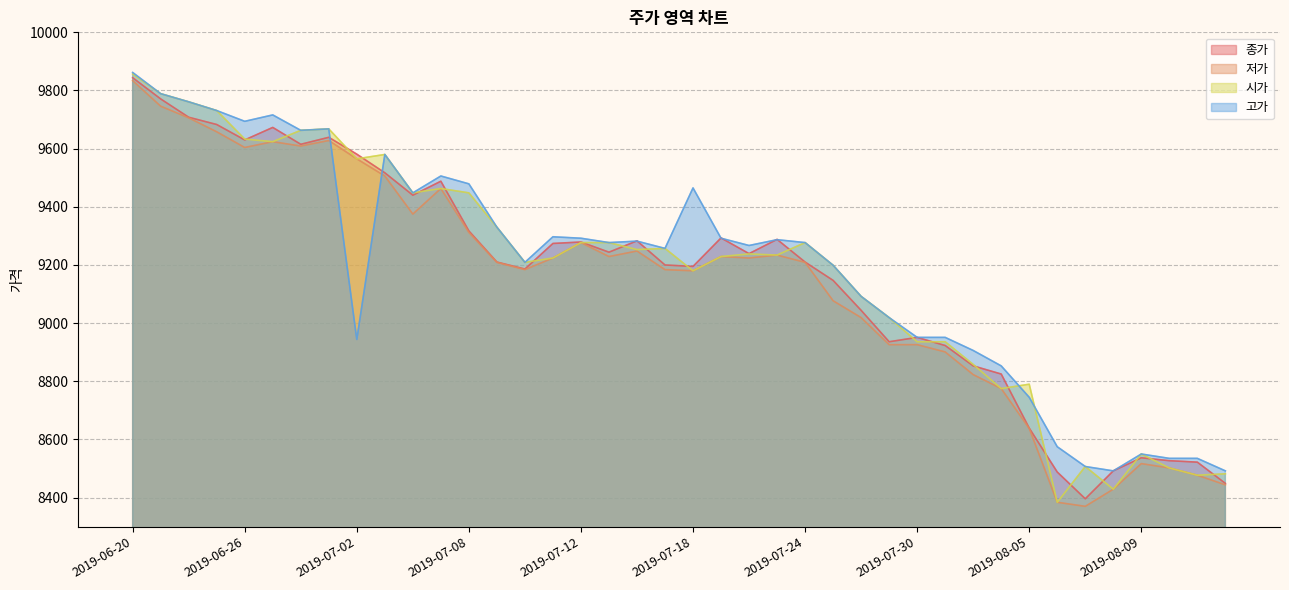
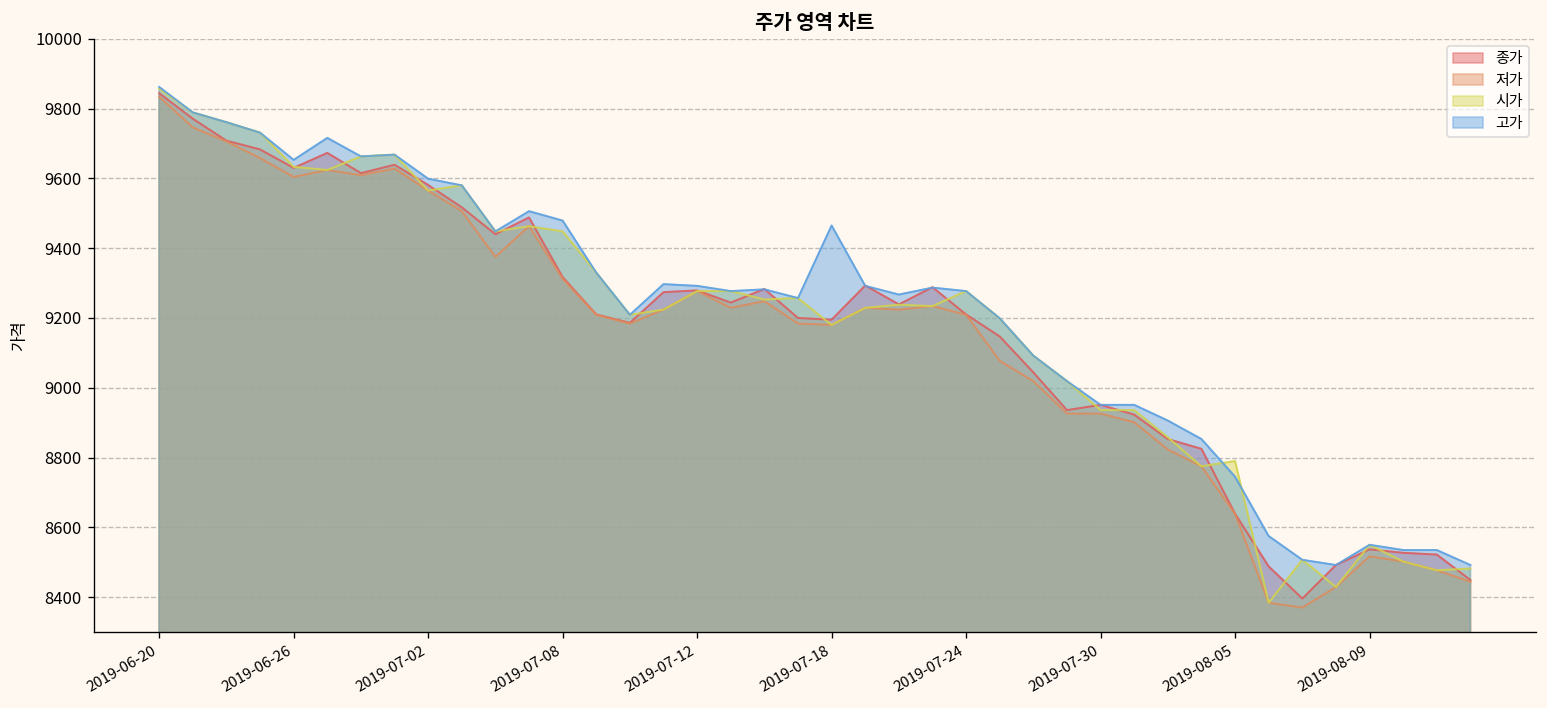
  {
    "고가": {
-     "2019-06-26": 9690,
-     "2019-07-02": 8940,
+     "2019-06-26": 9650,
+     "2019-07-02": 9600,
      "2019-07-08": 9480,
      "2019-07-12": 9290,
      "2019-07-18": 9470,
      "2019-08-05": 8750
    }
  }
